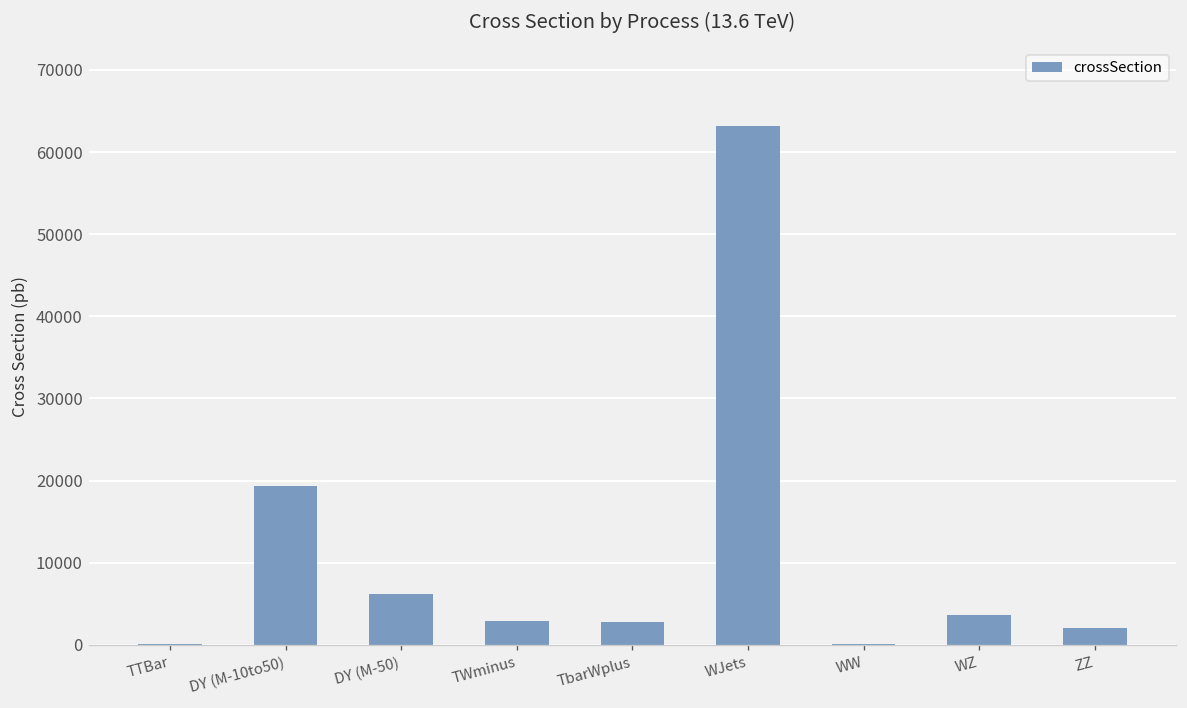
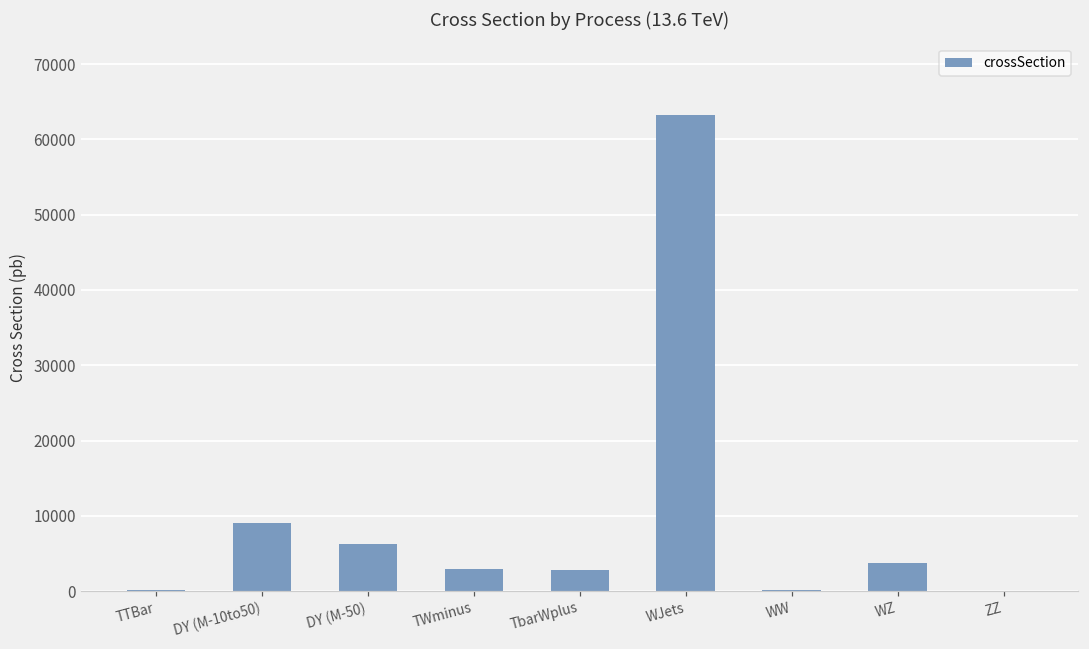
  {
-   "DY (M-10to50)": 19000,
+   "DY (M-10to50)": 9000,
    "DY (M-50)": 6000,
    "TWminus": 3000,
    "TbarWplus": 3000,
    "WJets": 63000,
    "WZ": 4000,
-   "ZZ": 2000
+   "ZZ": 0
  }
